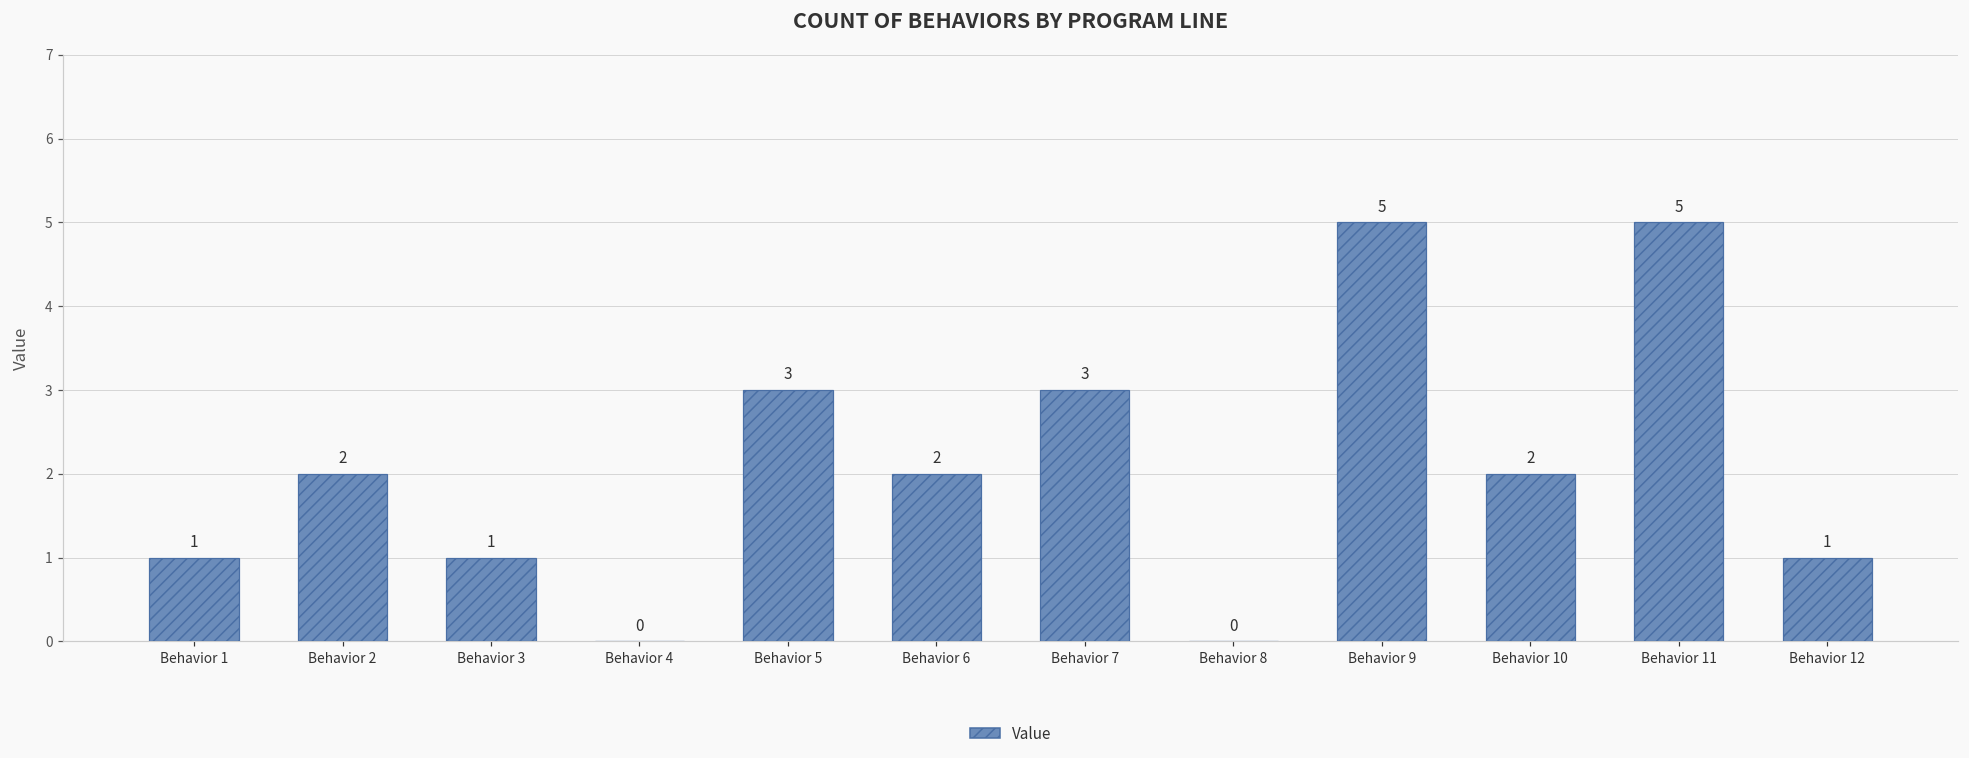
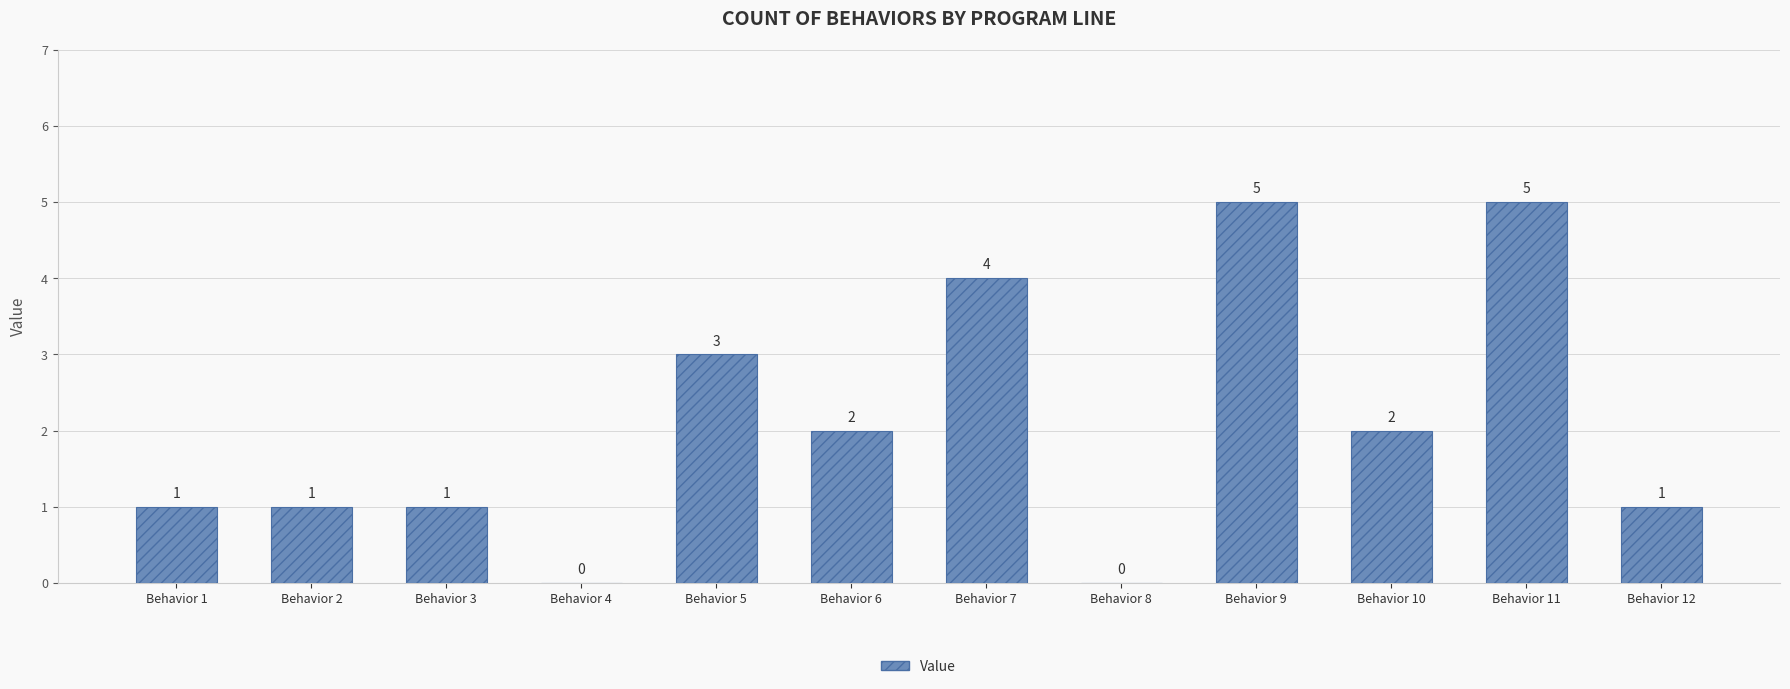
  {
    "Behavior 1": 1,
-   "Behavior 2": 2,
+   "Behavior 2": 1,
    "Behavior 3": 1,
    "Behavior 4": 0,
    "Behavior 5": 3,
    "Behavior 6": 2,
-   "Behavior 7": 3,
+   "Behavior 7": 4,
    "Behavior 8": 0,
    "Behavior 9": 5,
    "Behavior 10": 2,
    "Behavior 11": 5,
    "Behavior 12": 1
  }
